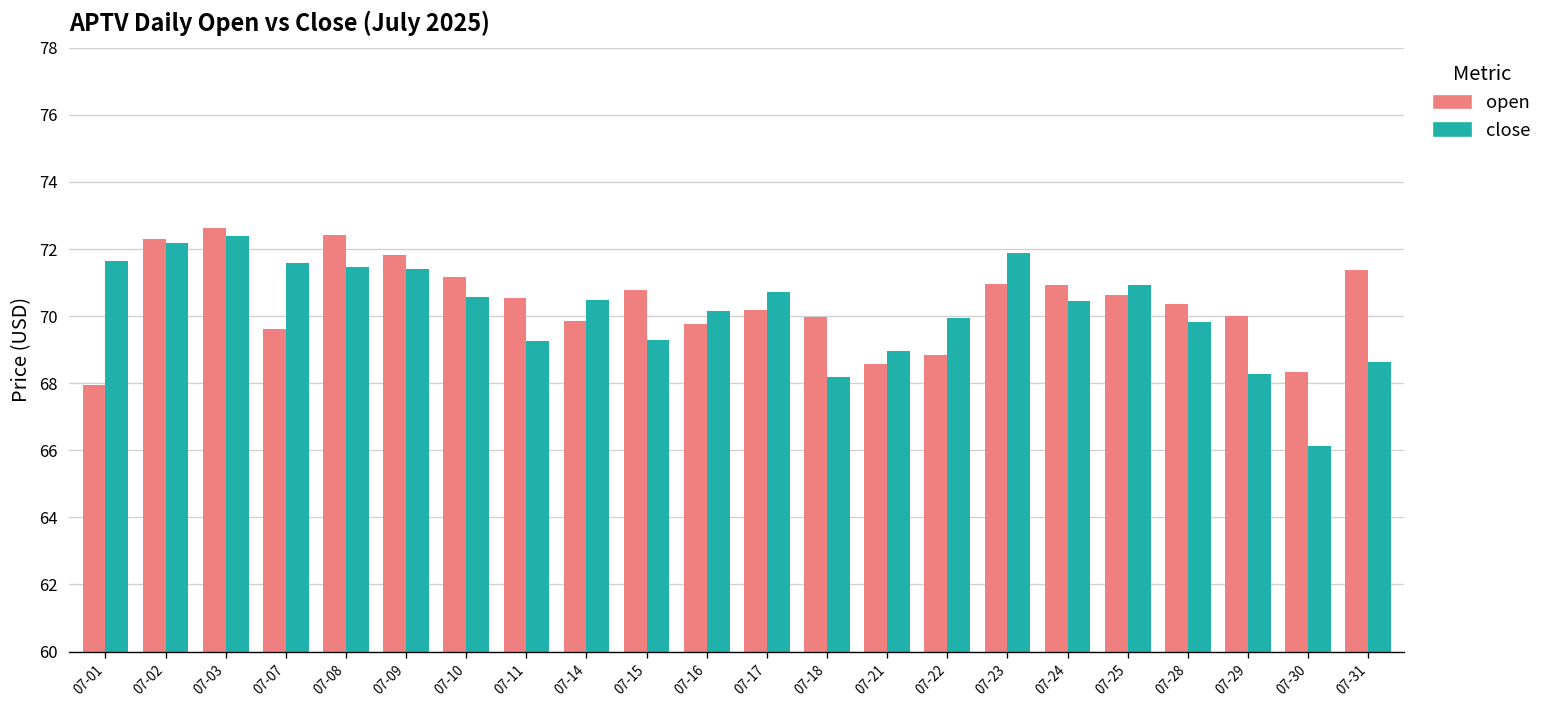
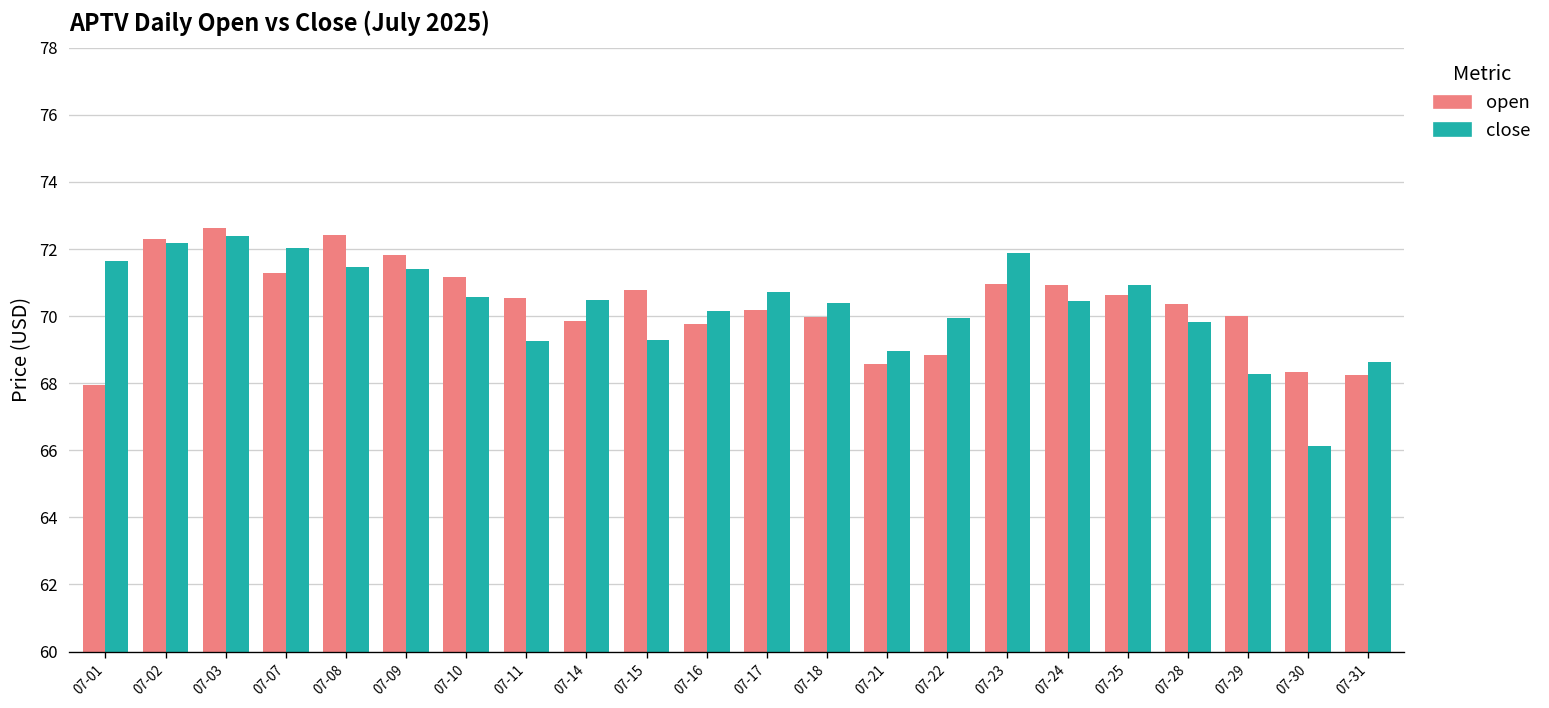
  {
    "open": {
      "07-01": 67.9,
      "07-02": 72.3,
      "07-03": 72.6,
-     "07-07": 69.6,
+     "07-07": 71.3,
      "07-08": 72.4,
      "07-09": 71.8,
      "07-10": 71.2,
      "07-11": 70.5,
      "07-14": 69.9,
      "07-15": 70.8,
      "07-16": 69.8,
      "07-17": 70.2,
      "07-18": 70.0,
      "07-21": 68.6,
      "07-22": 68.8,
      "07-23": 71.0,
      "07-24": 70.9,
      "07-25": 70.6,
      "07-28": 70.4,
      "07-29": 70.0,
      "07-30": 68.3,
-     "07-31": 71.4
+     "07-31": 68.2
    },
    "close": {
      "07-01": 71.7,
      "07-02": 72.2,
      "07-03": 72.4,
-     "07-07": 71.6,
+     "07-07": 72.0,
      "07-08": 71.5,
      "07-09": 71.4,
      "07-10": 70.6,
      "07-11": 69.3,
      "07-14": 70.5,
      "07-15": 69.3,
      "07-16": 70.1,
      "07-17": 70.7,
-     "07-18": 68.2,
+     "07-18": 70.4,
      "07-21": 69.0,
      "07-22": 69.9,
      "07-23": 71.9,
      "07-24": 70.5,
      "07-25": 70.9,
      "07-28": 69.8,
      "07-29": 68.3,
      "07-30": 66.1,
      "07-31": 68.6
    }
  }
